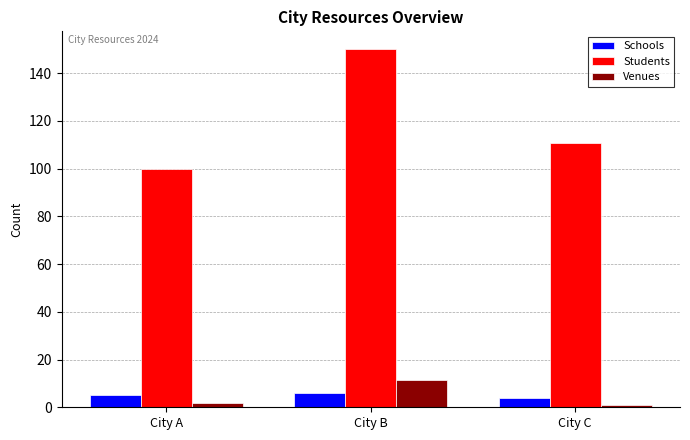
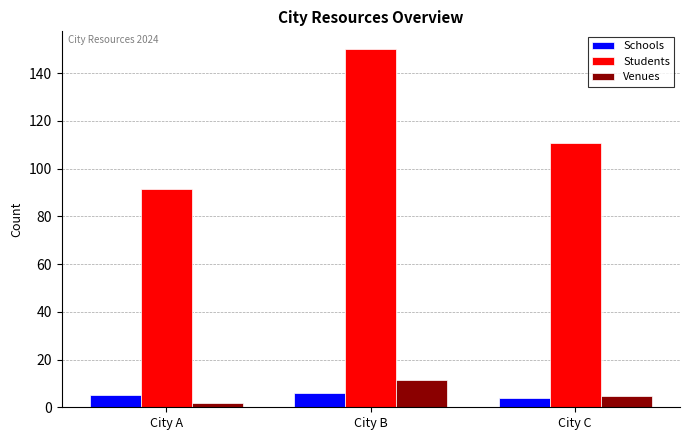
  {
    "Schools": {
      "City A": 5,
      "City B": 6,
      "City C": 4
    },
    "Students": {
-     "City A": 100,
+     "City A": 92,
      "City B": 150,
      "City C": 111
    },
    "Venues": {
      "City A": 2,
      "City B": 12,
-     "City C": 1
+     "City C": 5
    }
  }
